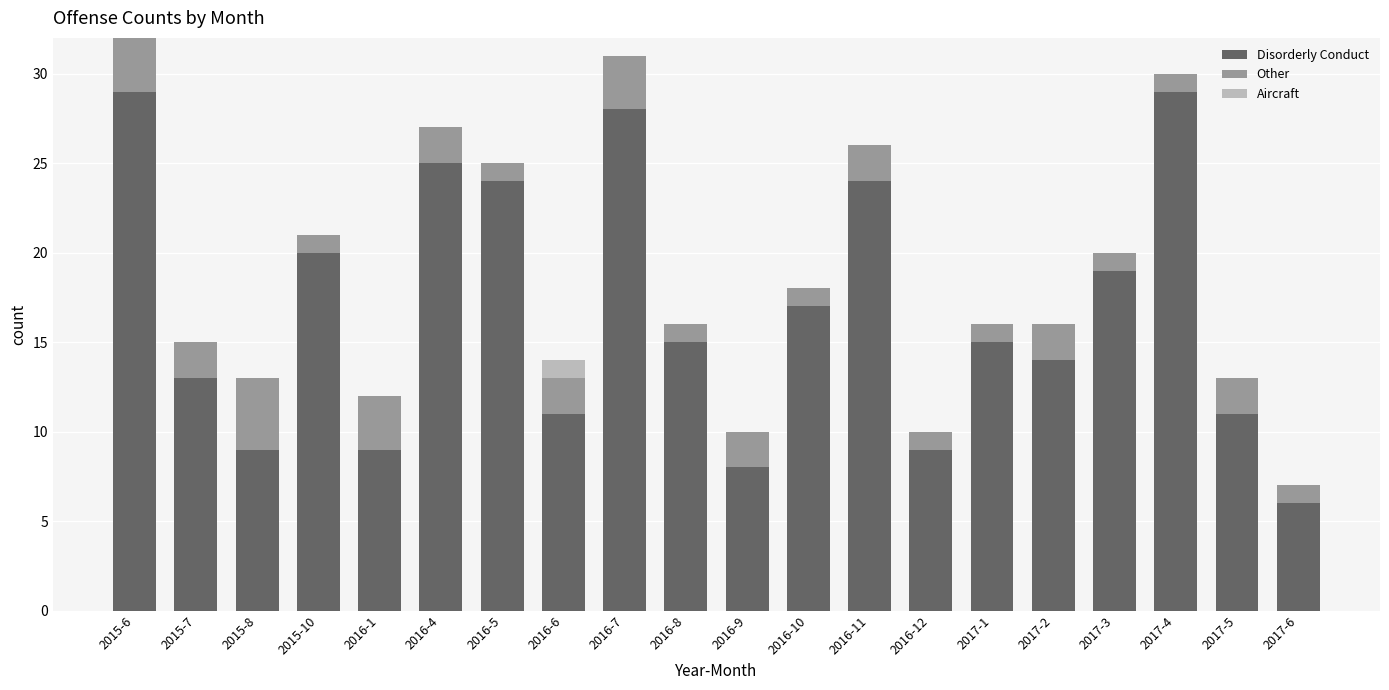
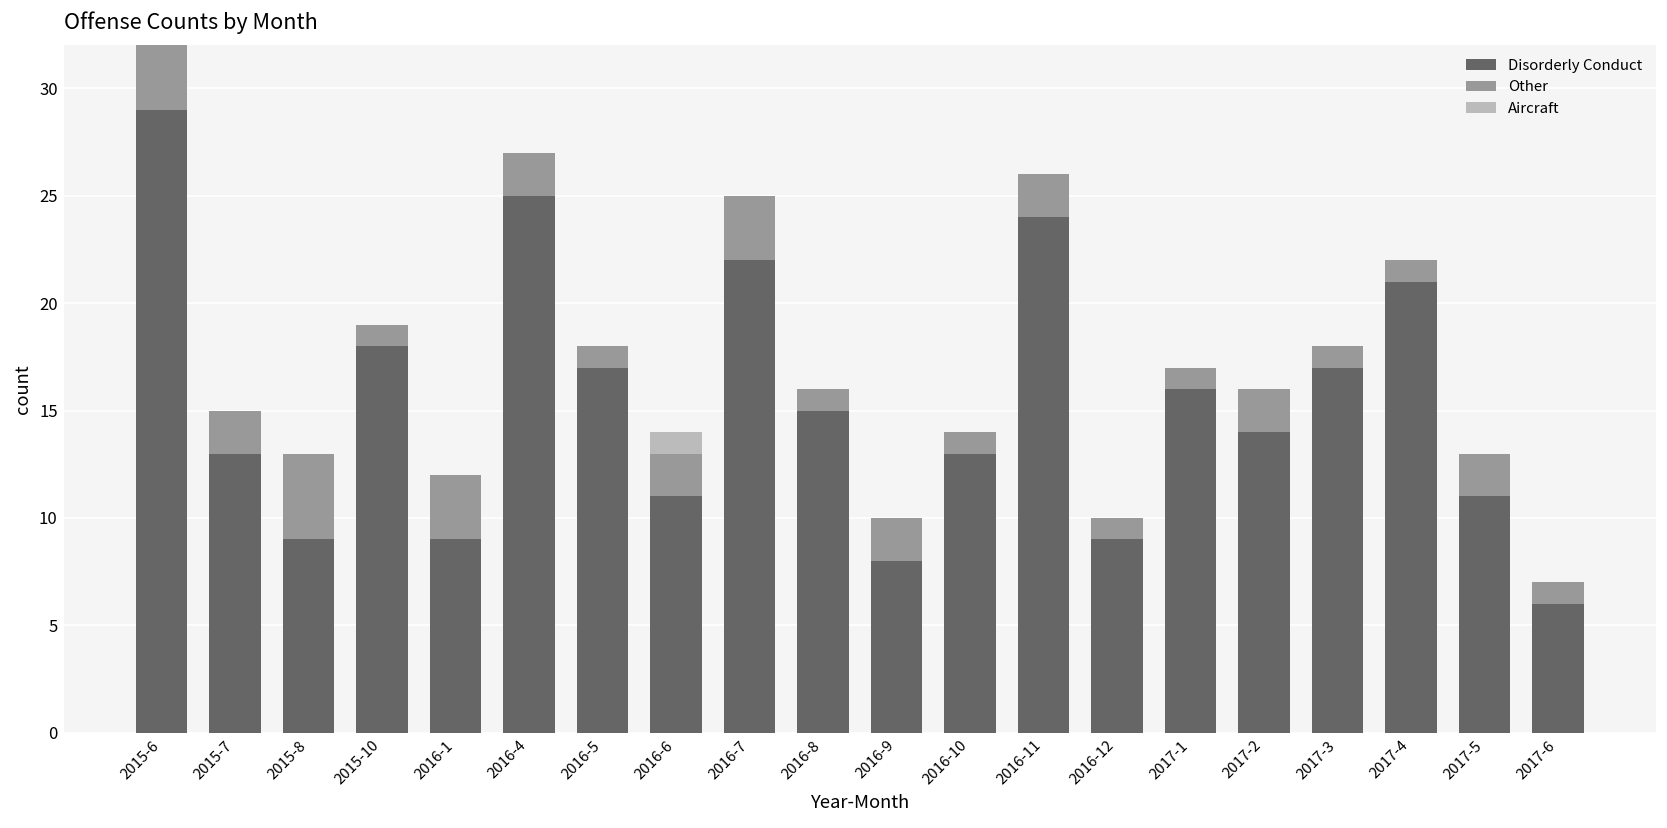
  {
    "Disorderly Conduct": {
      "2015-6": 29,
      "2015-7": 13,
      "2015-8": 9,
-     "2015-10": 20,
+     "2015-10": 18,
      "2016-1": 9,
      "2016-4": 25,
-     "2016-5": 24,
+     "2016-5": 17,
      "2016-6": 11,
-     "2016-7": 28,
+     "2016-7": 22,
      "2016-8": 15,
      "2016-9": 8,
-     "2016-10": 17,
+     "2016-10": 13,
      "2016-11": 24,
      "2016-12": 9,
-     "2017-1": 15,
+     "2017-1": 16,
      "2017-2": 14,
-     "2017-3": 19,
-     "2017-4": 29,
+     "2017-3": 17,
+     "2017-4": 21,
      "2017-5": 11,
      "2017-6": 6
    }
  }
